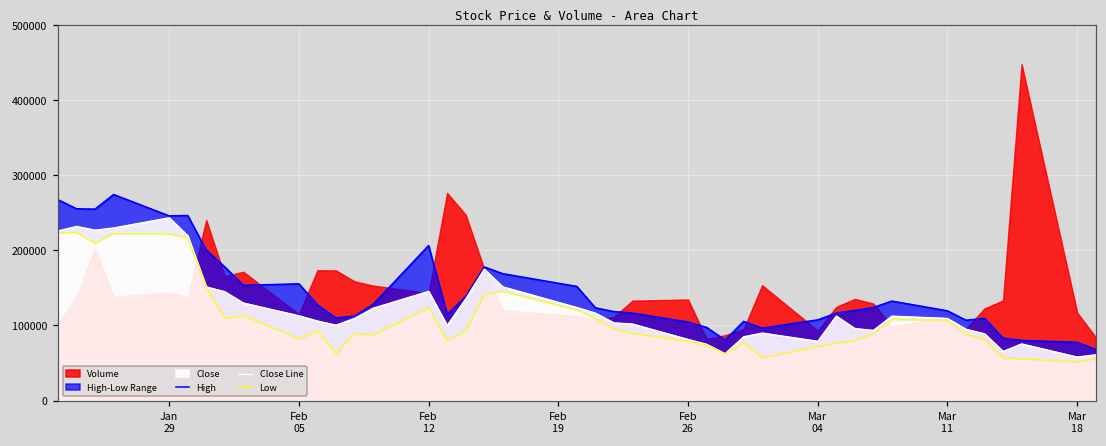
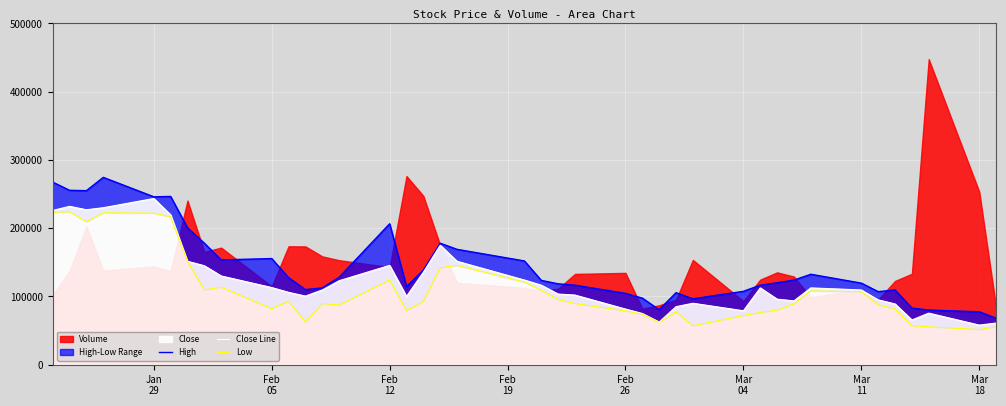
  {
    "Volume": {
      "Jan 29": 140000,
      "Feb 26": 130000,
      "Mar 04": 90000,
-     "Mar 18": 120000
+     "Mar 18": 250000
    },
    "High-Low Range": {
      "Feb 05": 160000,
      "Feb 12": 210000,
      "Feb 26": 100000,
      "Mar 04": 110000,
      "Mar 11": 120000,
      "Mar 18": 80000
    },
    "Low": {
      "Jan 29": 220000,
      "Feb 05": 80000,
      "Feb 12": 120000,
      "Mar 04": 70000,
      "Mar 18": 50000
    },
    "Close": {
      "Mar 04": 80000,
      "Mar 18": 60000
    }
  }
